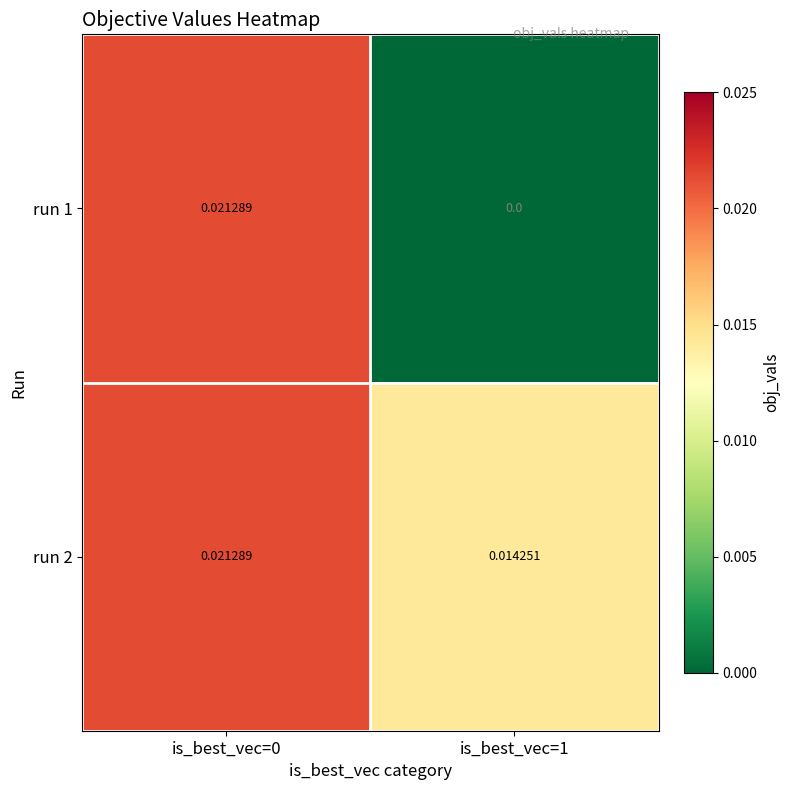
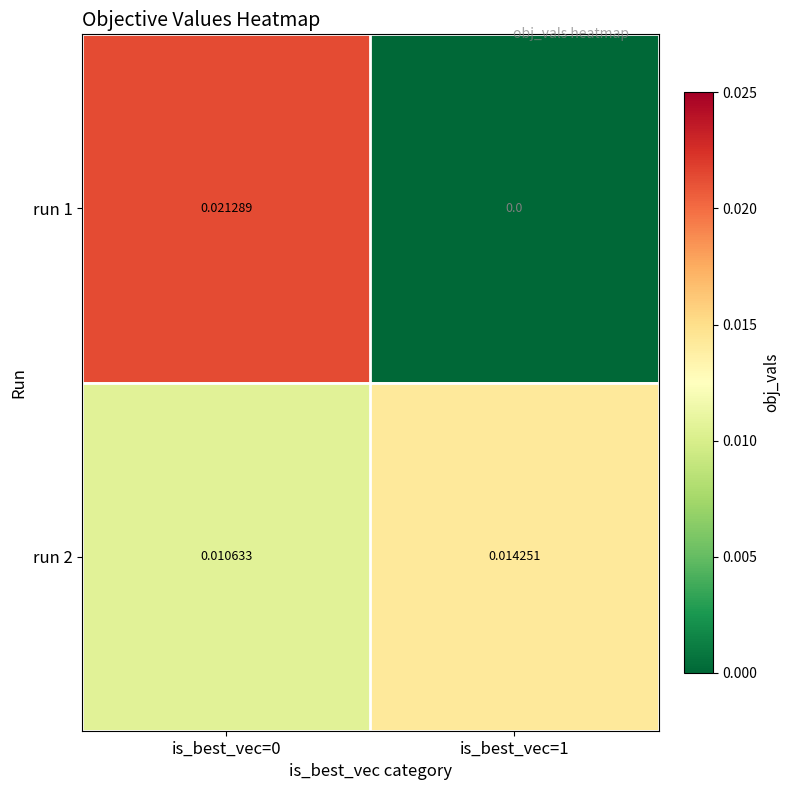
  {
    "run 1": {
      "is_best_vec=0": 0.021289,
      "is_best_vec=1": 0.0
    },
    "run 2": {
-     "is_best_vec=0": 0.021289,
+     "is_best_vec=0": 0.010633,
      "is_best_vec=1": 0.014251
    }
  }
